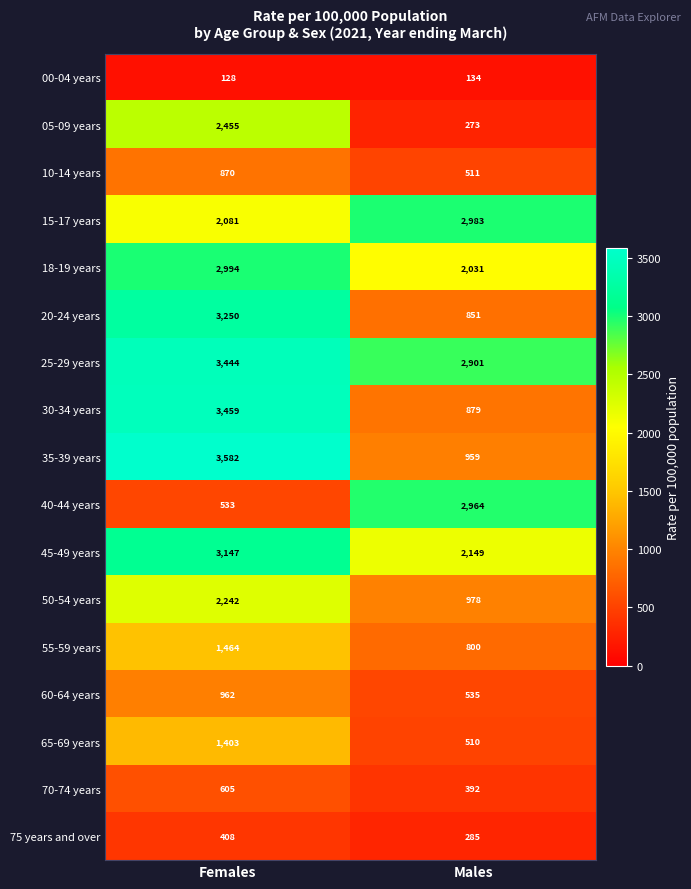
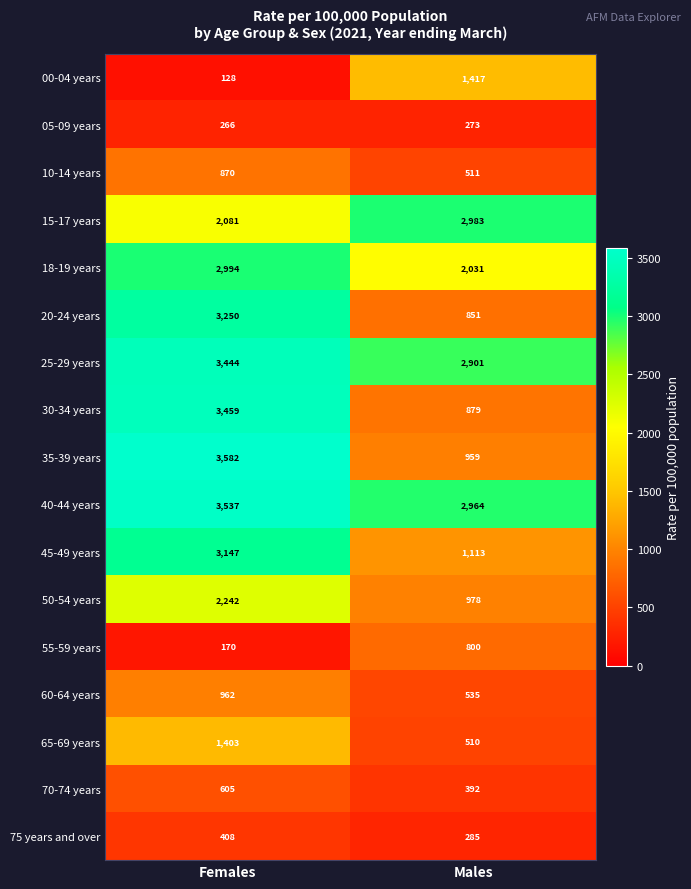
  {
    "00-04 years": {
      "Females": "128",
-     "Males": "134"
+     "Males": "1,417"
    },
    "05-09 years": {
-     "Females": "2,455",
+     "Females": "266",
      "Males": "273"
    },
    "10-14 years": {
      "Females": "870",
      "Males": "511"
    },
    "15-17 years": {
      "Females": "2,081",
      "Males": "2,983"
    },
    "18-19 years": {
      "Females": "2,994",
      "Males": "2,031"
    },
    "20-24 years": {
      "Females": "3,250",
      "Males": "851"
    },
    "25-29 years": {
      "Females": "3,444",
      "Males": "2,901"
    },
    "30-34 years": {
      "Females": "3,459",
      "Males": "879"
    },
    "35-39 years": {
      "Females": "3,582",
      "Males": "959"
    },
    "40-44 years": {
-     "Females": "533",
+     "Females": "3,537",
      "Males": "2,964"
    },
    "45-49 years": {
      "Females": "3,147",
-     "Males": "2,149"
+     "Males": "1,113"
    },
    "50-54 years": {
      "Females": "2,242",
      "Males": "978"
    },
    "55-59 years": {
-     "Females": "1,464",
+     "Females": "170",
      "Males": "800"
    },
    "60-64 years": {
      "Females": "962",
      "Males": "535"
    },
    "65-69 years": {
      "Females": "1,403",
      "Males": "510"
    },
    "70-74 years": {
      "Females": "605",
      "Males": "392"
    },
    "75 years and over": {
      "Females": "408",
      "Males": "285"
    }
  }
